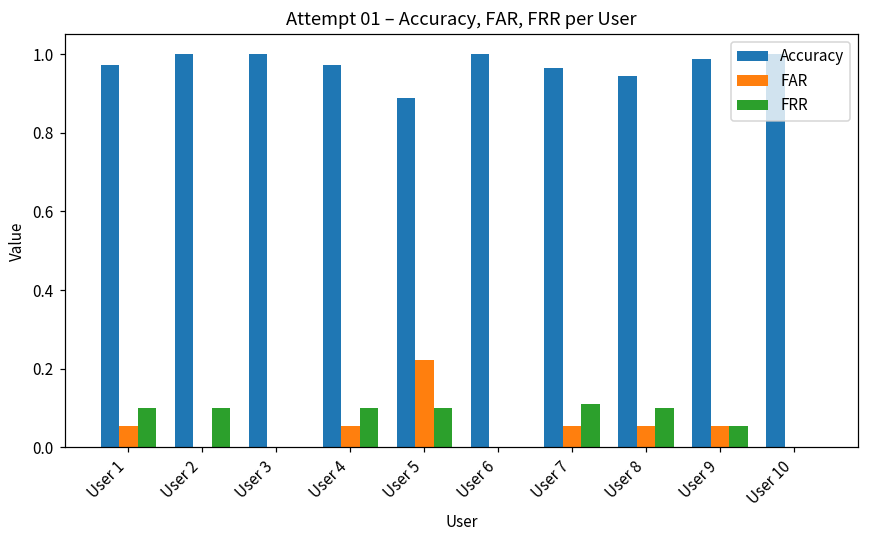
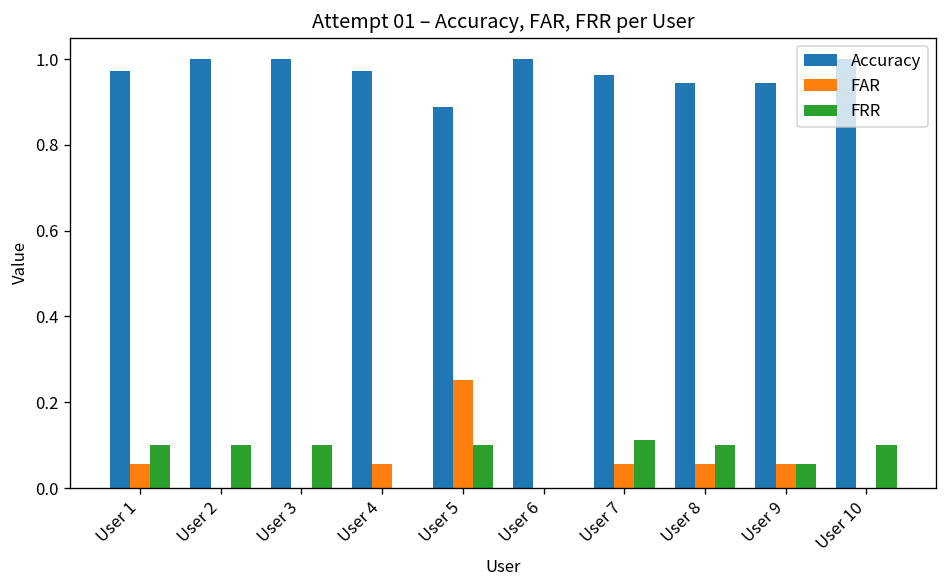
  {
    "Accuracy": {
      "User 1": 0.97,
      "User 2": 1.00,
      "User 3": 1.00,
      "User 4": 0.97,
      "User 5": 0.89,
      "User 6": 1.00,
      "User 7": 0.96,
      "User 8": 0.94,
-     "User 9": 0.99
+     "User 9": 0.94
    },
    "FAR": {
      "User 1": 0.06,
      "User 2": 0.00,
      "User 3": 0.00,
      "User 4": 0.06,
-     "User 5": 0.22,
+     "User 5": 0.25,
      "User 6": 0.00,
      "User 7": 0.06,
      "User 8": 0.06,
      "User 9": 0.06,
      "User 10": 0.00
    },
    "FRR": {
      "User 1": 0.1,
      "User 2": 0.1,
-     "User 3": 0.0,
-     "User 4": 0.1,
+     "User 3": 0.1,
+     "User 4": 0.0,
      "User 5": 0.1,
      "User 6": 0.0,
      "User 7": 0.11,
      "User 8": 0.1,
      "User 9": 0.06,
-     "User 10": 0.0
+     "User 10": 0.1
    }
  }
